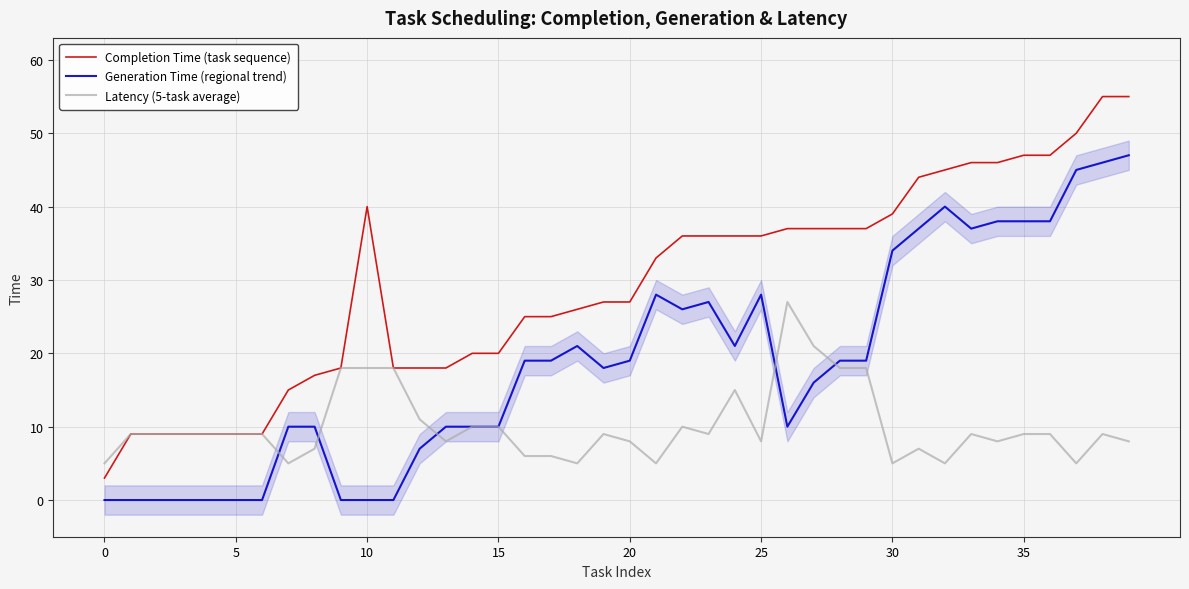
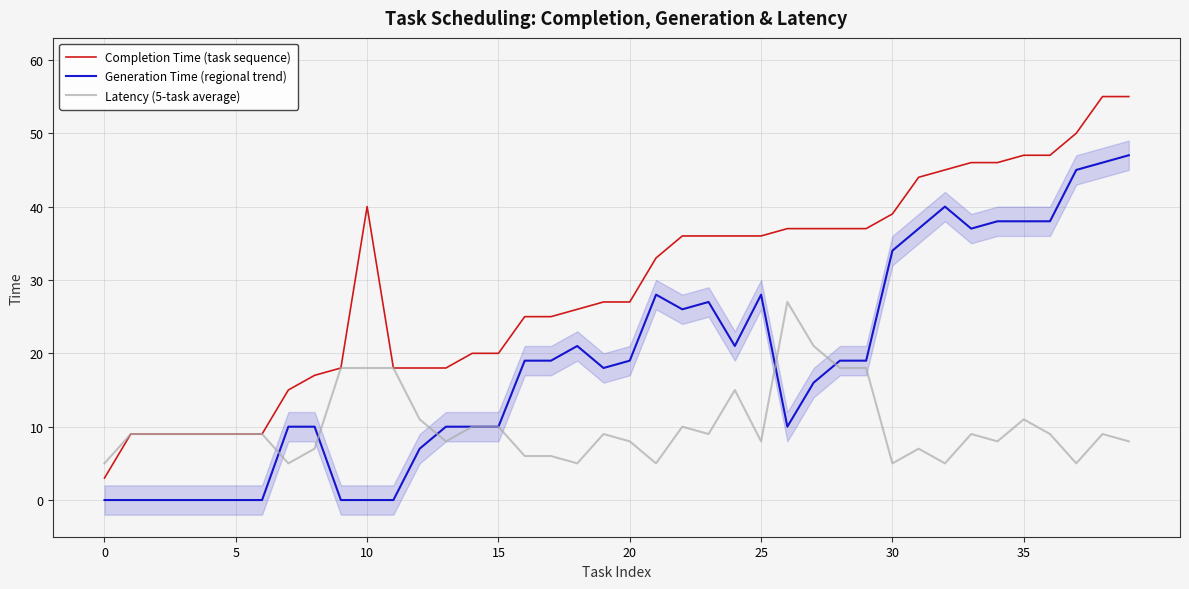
  {
    "Completion Time (task sequence)": {
      "0": 3,
      "10": 40,
      "15": 20,
      "20": 27,
      "25": 36,
      "30": 39,
      "35": 47
    },
    "Latency (5-task average)": {
      "0": 5,
      "10": 18,
      "20": 8,
      "25": 8,
      "30": 5,
-     "35": 9
+     "35": 11
    }
  }
